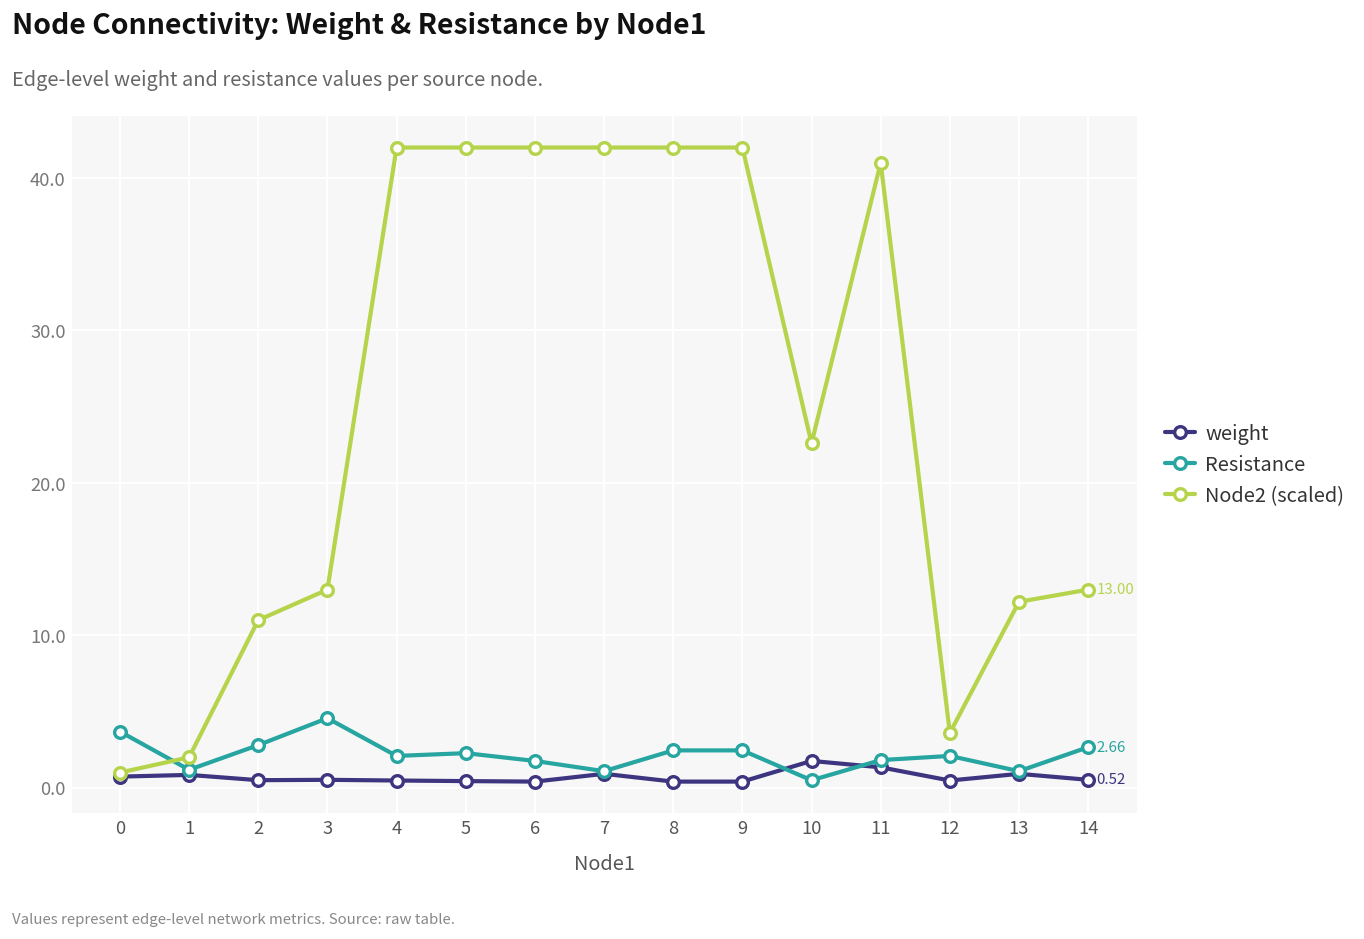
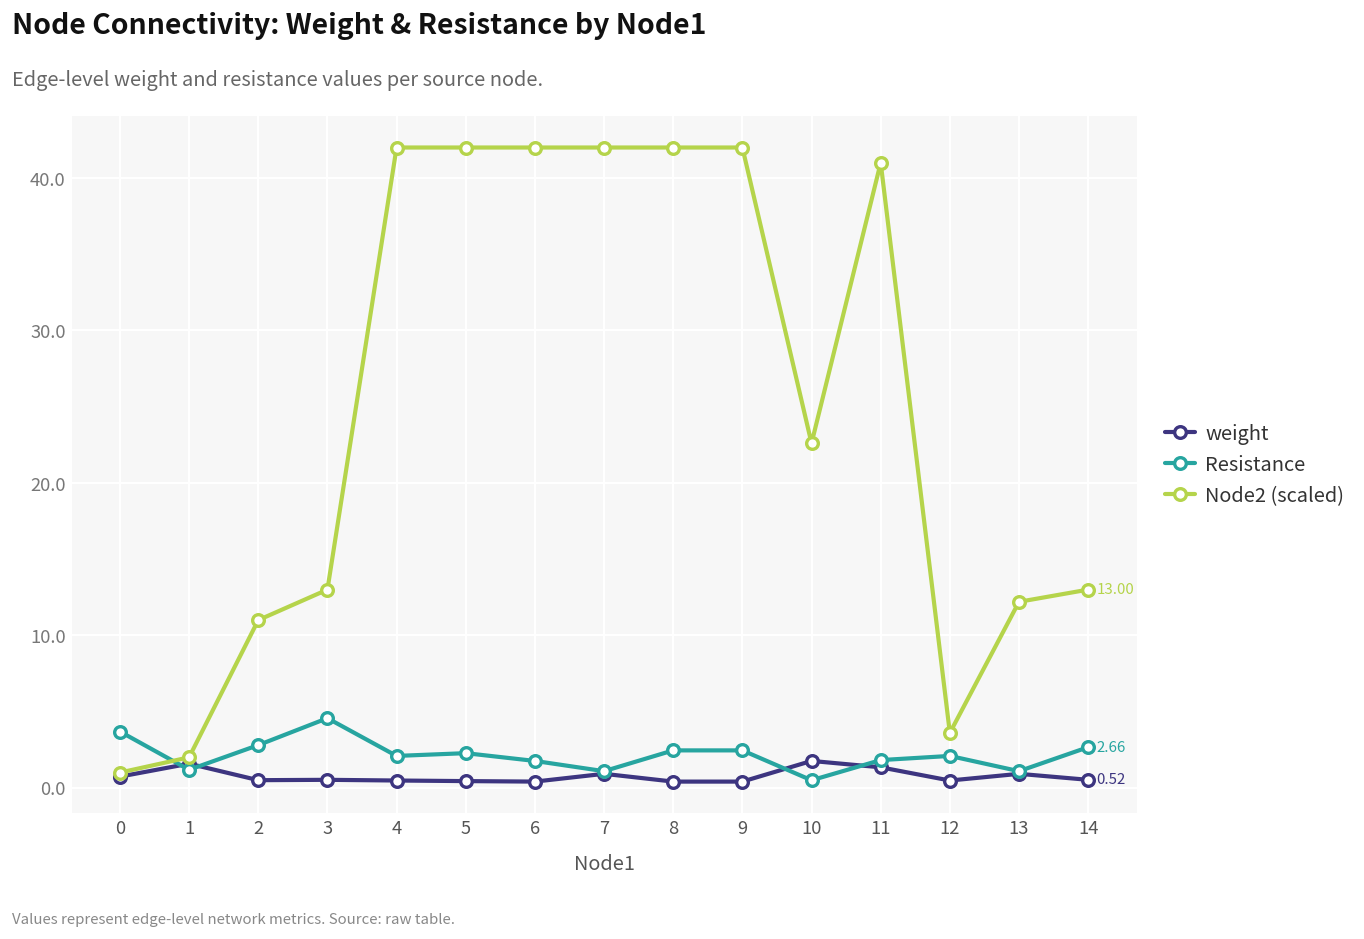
  {
    "weight": {
      "0": 0.7,
-     "1": 0.8,
+     "1": 1.6,
      "2": 0.5,
      "3": 0.5,
      "4": 0.5,
      "5": 0.4,
      "6": 0.4,
      "8": 0.4,
      "9": 0.4,
      "10": 1.8,
      "11": 1.3,
      "12": 0.5
    },
    "Resistance": {
      "14": 2.66
    },
    "Node2 (scaled)": {
      "14": 13.00
    }
  }
